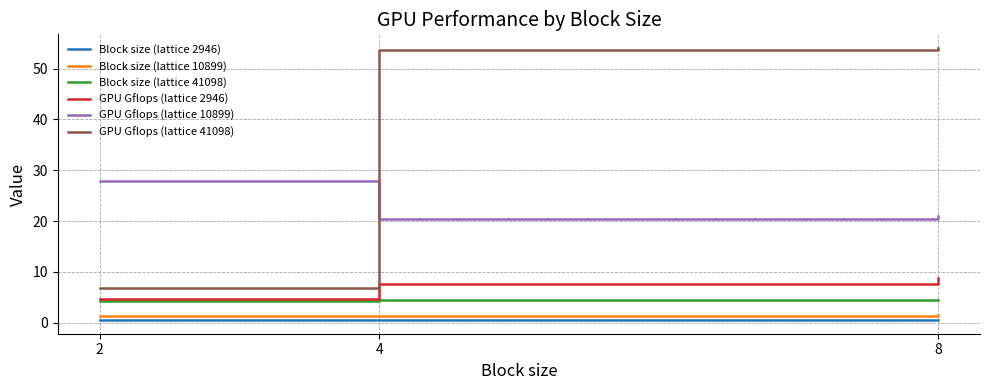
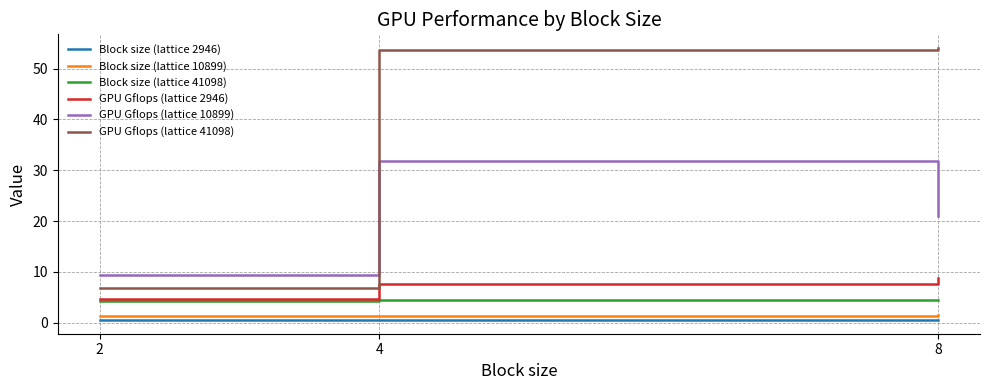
  {
    "Block size (lattice 2946)": {
      "2": 1,
      "4": 1,
      "8": 1
    },
    "Block size (lattice 10899)": {
      "2": 1,
      "4": 1,
      "8": 1
    },
    "Block size (lattice 41098)": {
      "4": 5,
      "8": 5
    },
    "GPU Gflops (lattice 2946)": {
      "4": 8,
      "8": 9
    },
    "GPU Gflops (lattice 10899)": {
-     "2": 28,
-     "4": 20,
+     "2": 9,
+     "4": 32,
      "8": 21
    },
    "GPU Gflops (lattice 41098)": {
      "2": 7,
      "4": 54,
      "8": 54
    }
  }
